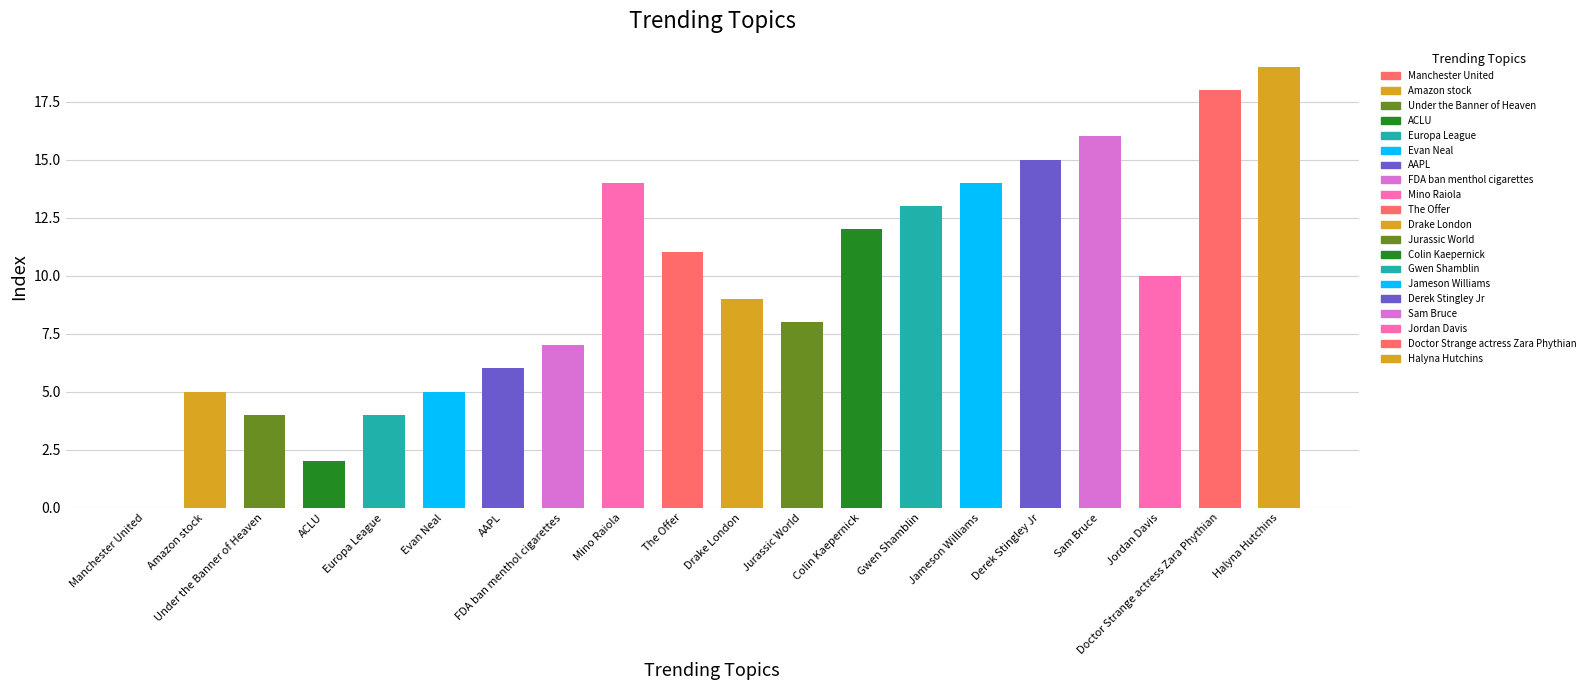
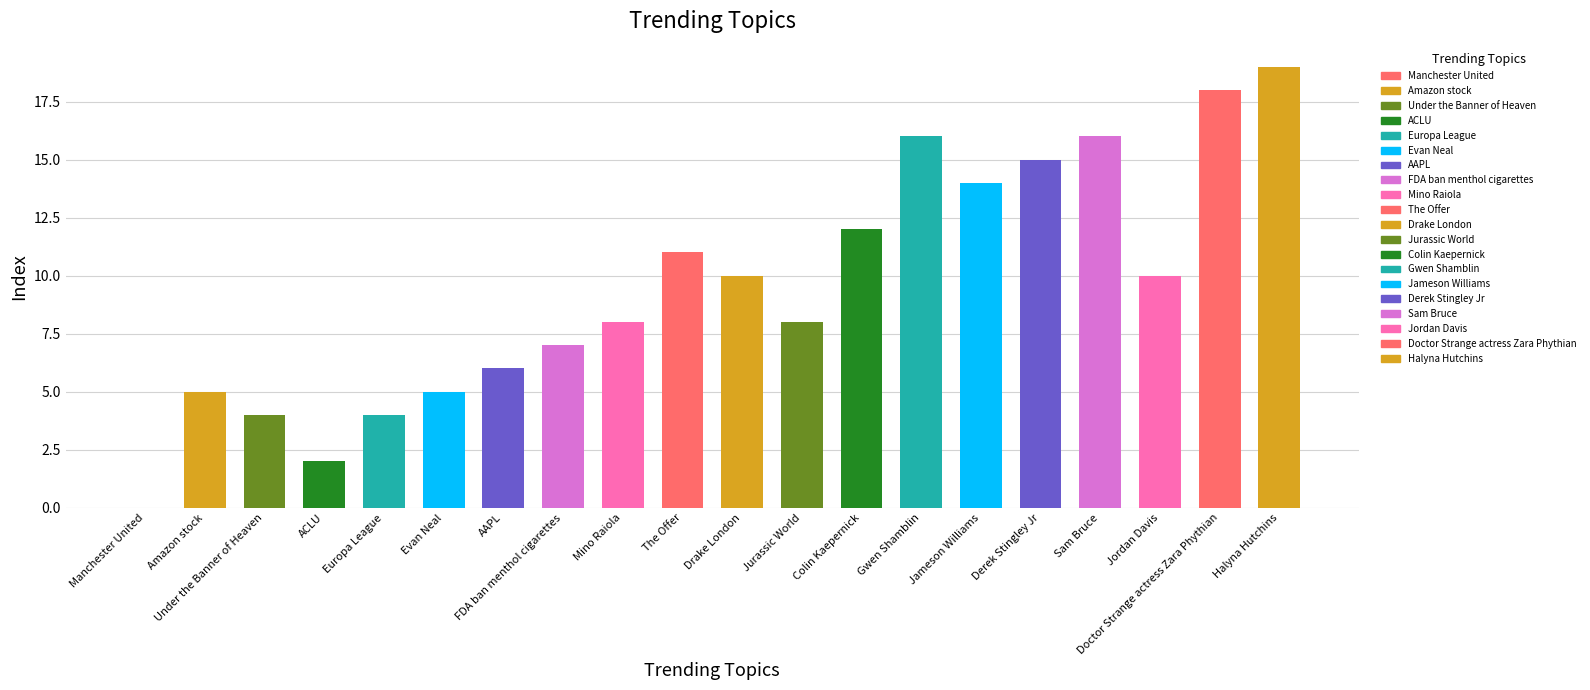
  {
    "Manchester United": 0,
    "Amazon stock": 5,
    "Under the Banner of Heaven": 4,
    "ACLU": 2,
    "Europa League": 4,
    "Evan Neal": 5,
    "AAPL": 6,
    "FDA ban menthol cigarettes": 7,
-   "Mino Raiola": 14,
+   "Mino Raiola": 8,
    "The Offer": 11,
-   "Drake London": 9,
+   "Drake London": 10,
    "Jurassic World": 8,
    "Colin Kaepernick": 12,
-   "Gwen Shamblin": 13,
+   "Gwen Shamblin": 16,
    "Jameson Williams": 14,
    "Derek Stingley Jr": 15,
    "Sam Bruce": 16,
    "Jordan Davis": 10,
    "Doctor Strange actress Zara Phythian": 18,
    "Halyna Hutchins": 19
  }
